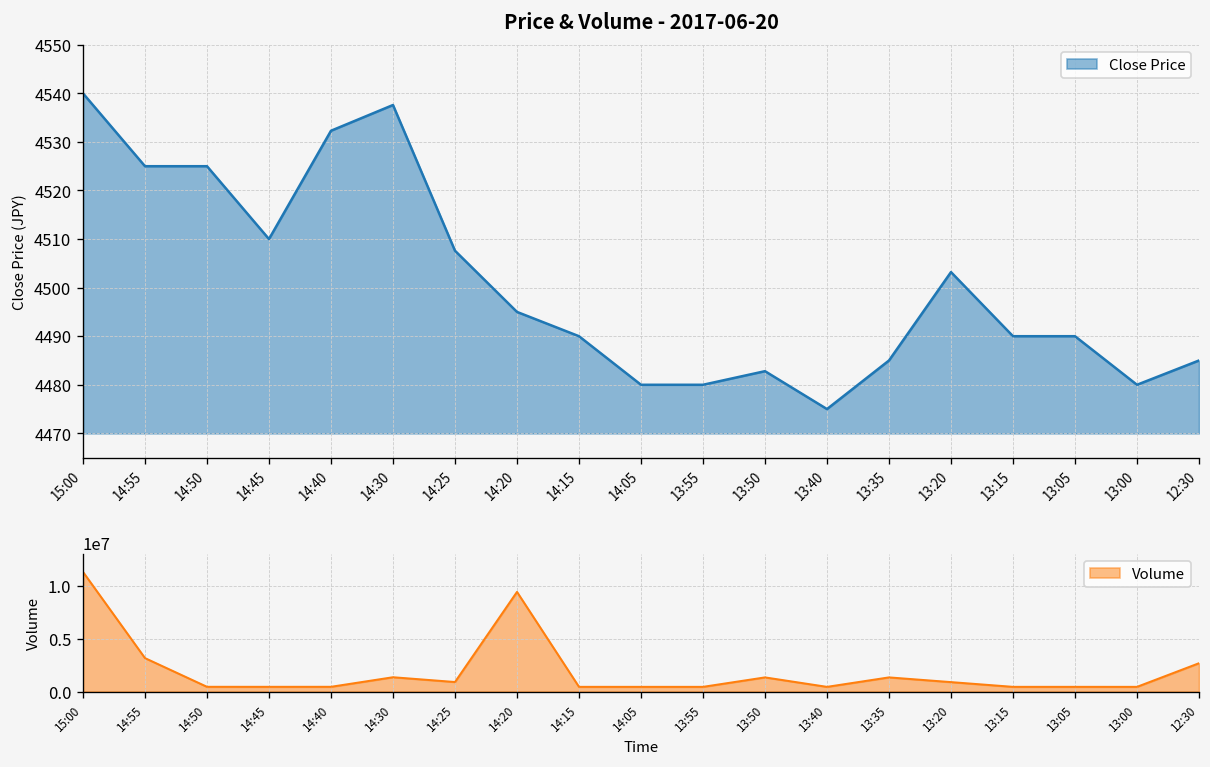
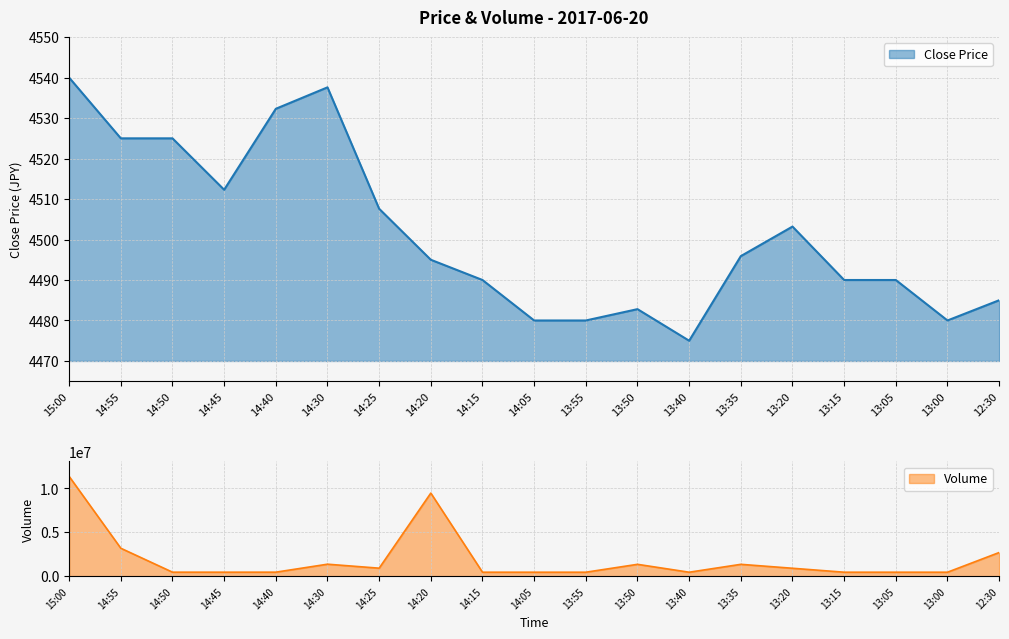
  {
    "Price & Volume - 2017-06-20": {
      "15:00": 4540,
      "14:55": 4525,
      "14:50": 4525,
-     "14:45": 4510,
+     "14:45": 4512,
      "14:40": 4532,
      "14:30": 4538,
      "14:25": 4508,
      "14:20": 4495,
      "14:15": 4490,
      "14:05": 4480,
      "13:55": 4480,
      "13:50": 4483,
      "13:40": 4475,
-     "13:35": 4485,
+     "13:35": 4496,
      "13:20": 4503,
      "13:15": 4490,
      "13:05": 4490,
      "13:00": 4480,
      "12:30": 4485
    }
  }
